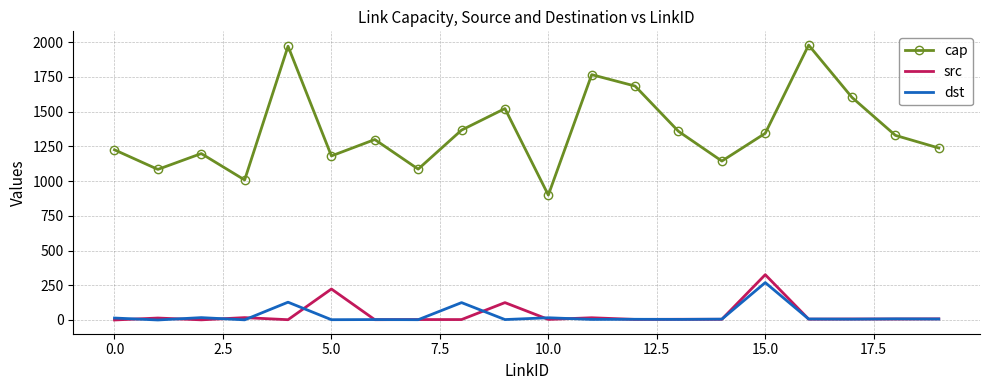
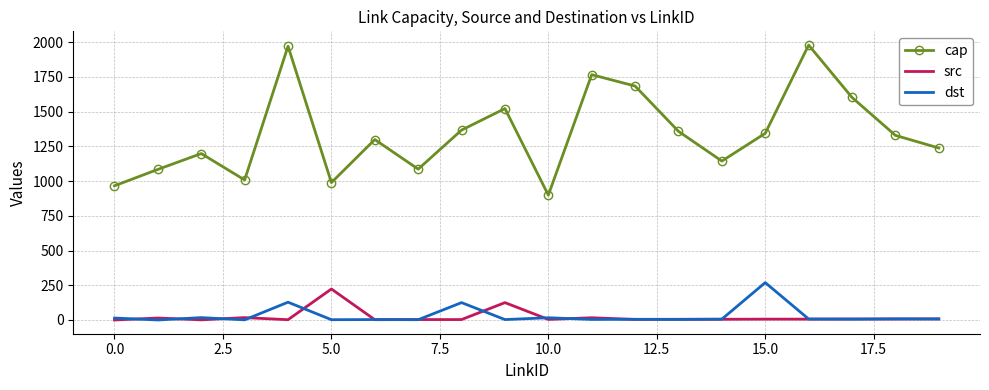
  {
    "cap": {
-     "0.0": 1230,
-     "5.0": 1180,
+     "0.0": 970,
+     "5.0": 990,
      "10.0": 900,
      "15.0": 1340
    },
    "src": {
      "5.0": 220,
-     "15.0": 330
+     "15.0": 10
    },
    "dst": {
      "5.0": 0,
      "15.0": 270
    }
  }
